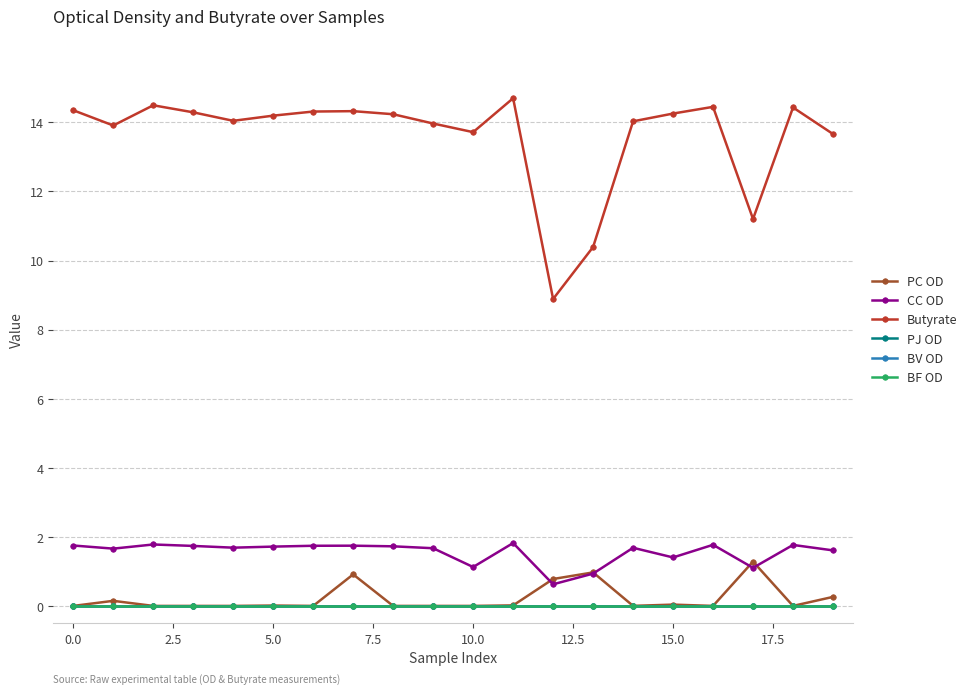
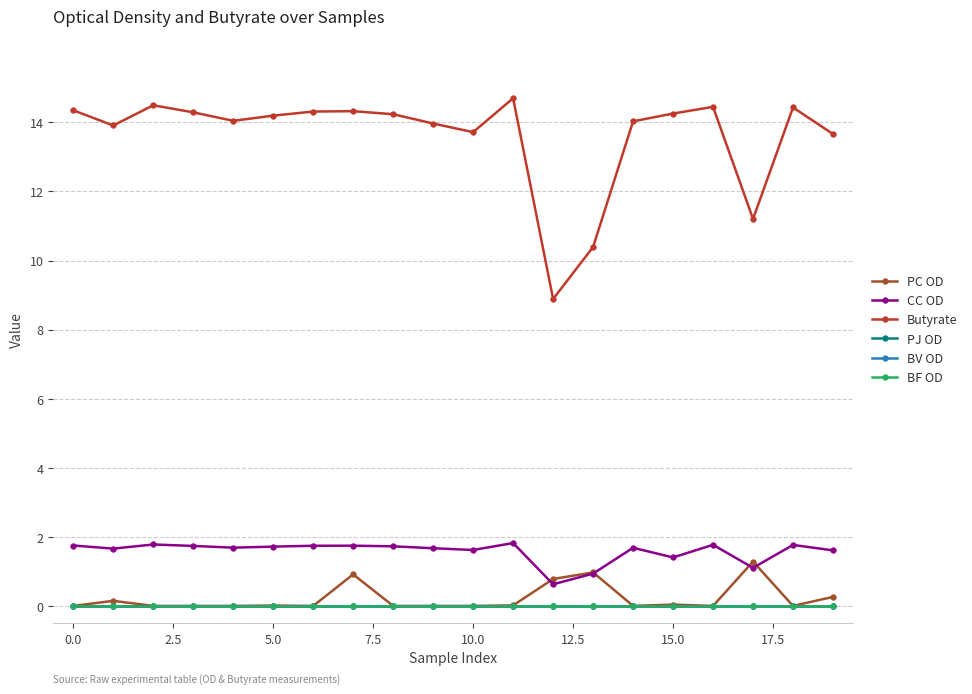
  {
    "CC OD": {
      "0.0": 1.7,
      "5.0": 1.7,
-     "10.0": 1.1,
+     "10.0": 1.6,
      "15.0": 1.4
    }
  }
